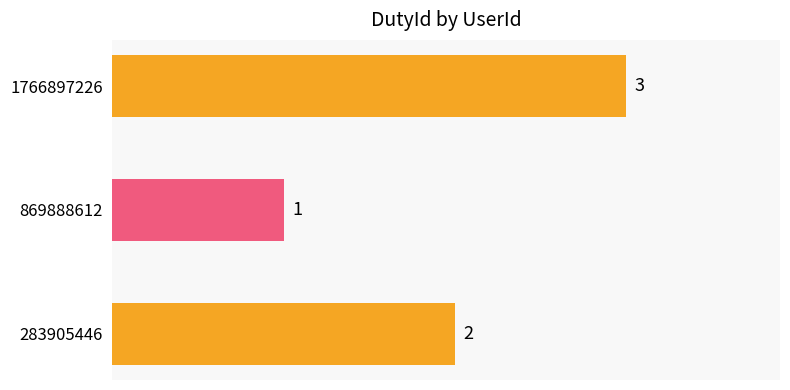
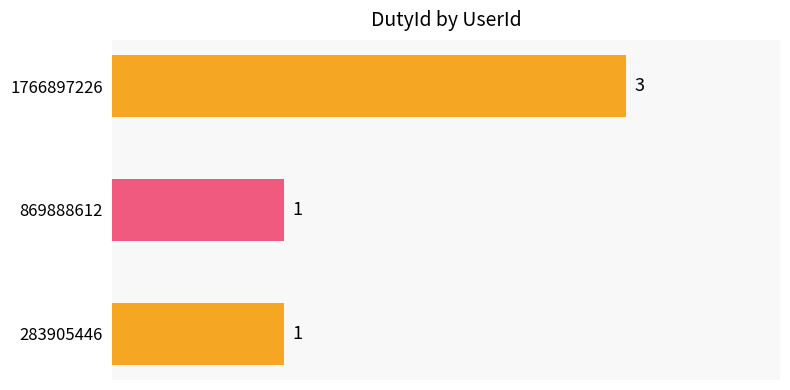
  {
    "1766897226": 3,
    "869888612": 1,
-   "283905446": 2
+   "283905446": 1
  }
